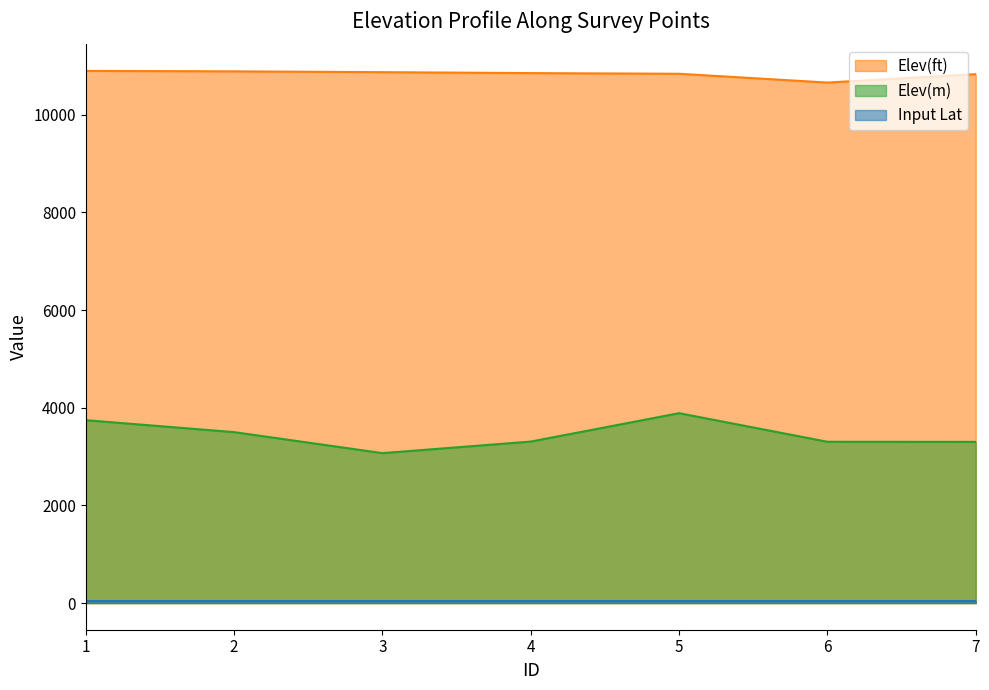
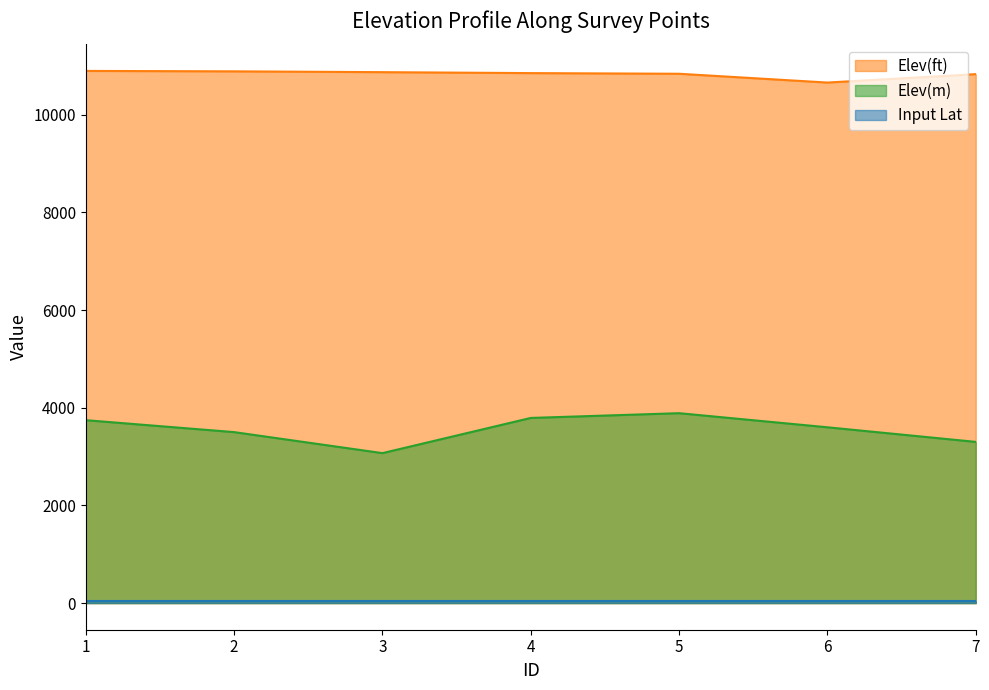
  {
    "Elev(ft)": {
      "1": 10900,
      "2": 10900,
      "3": 10900,
      "4": 10900,
      "5": 10800,
      "6": 10700,
      "7": 10800
    },
    "Elev(m)": {
      "1": 3700,
      "2": 3500,
      "3": 3100,
-     "4": 3300,
+     "4": 3800,
      "5": 3900,
-     "6": 3300,
+     "6": 3600,
      "7": 3300
    },
    "Input Lat": {
      "1": 0,
      "2": 0,
      "3": 0,
      "4": 0,
      "5": 0,
      "6": 0,
      "7": 0
    }
  }
